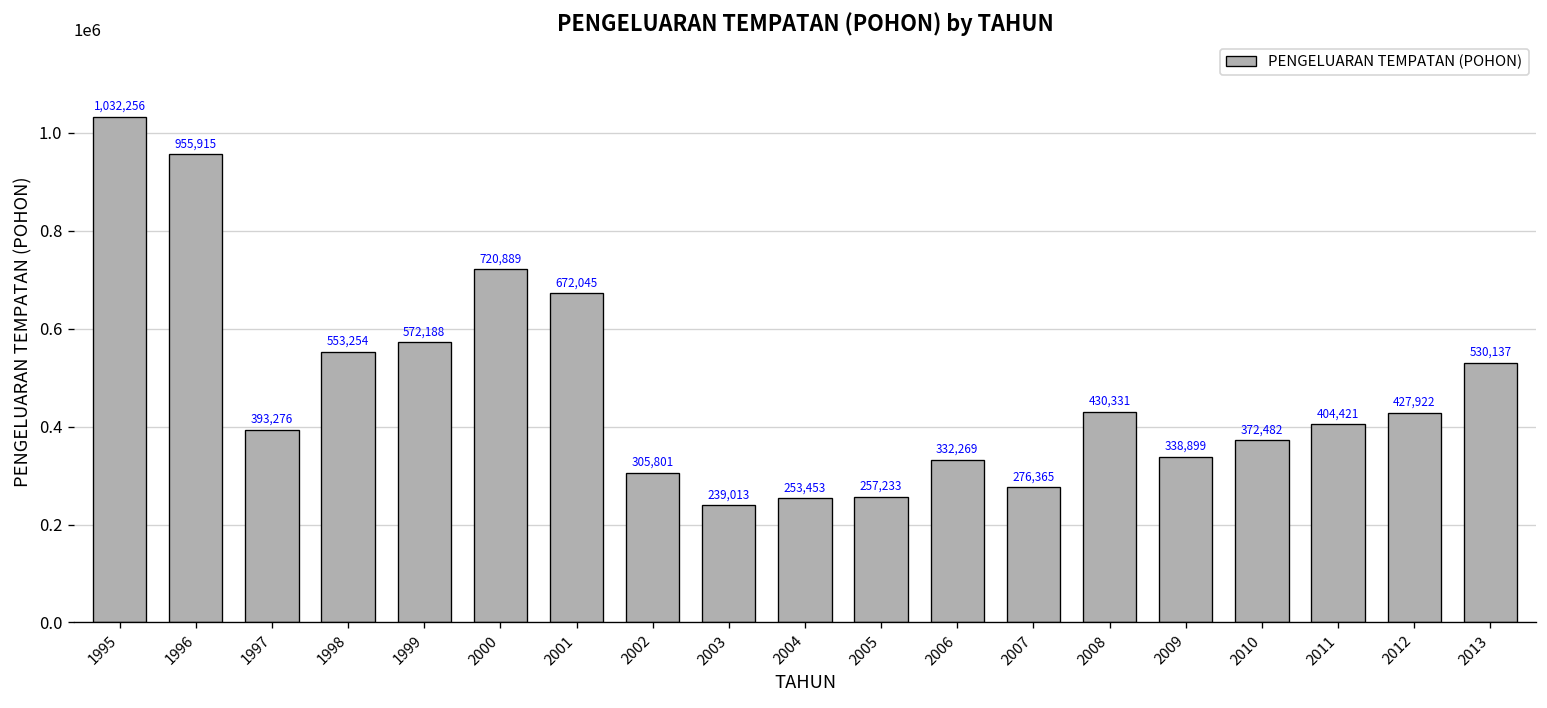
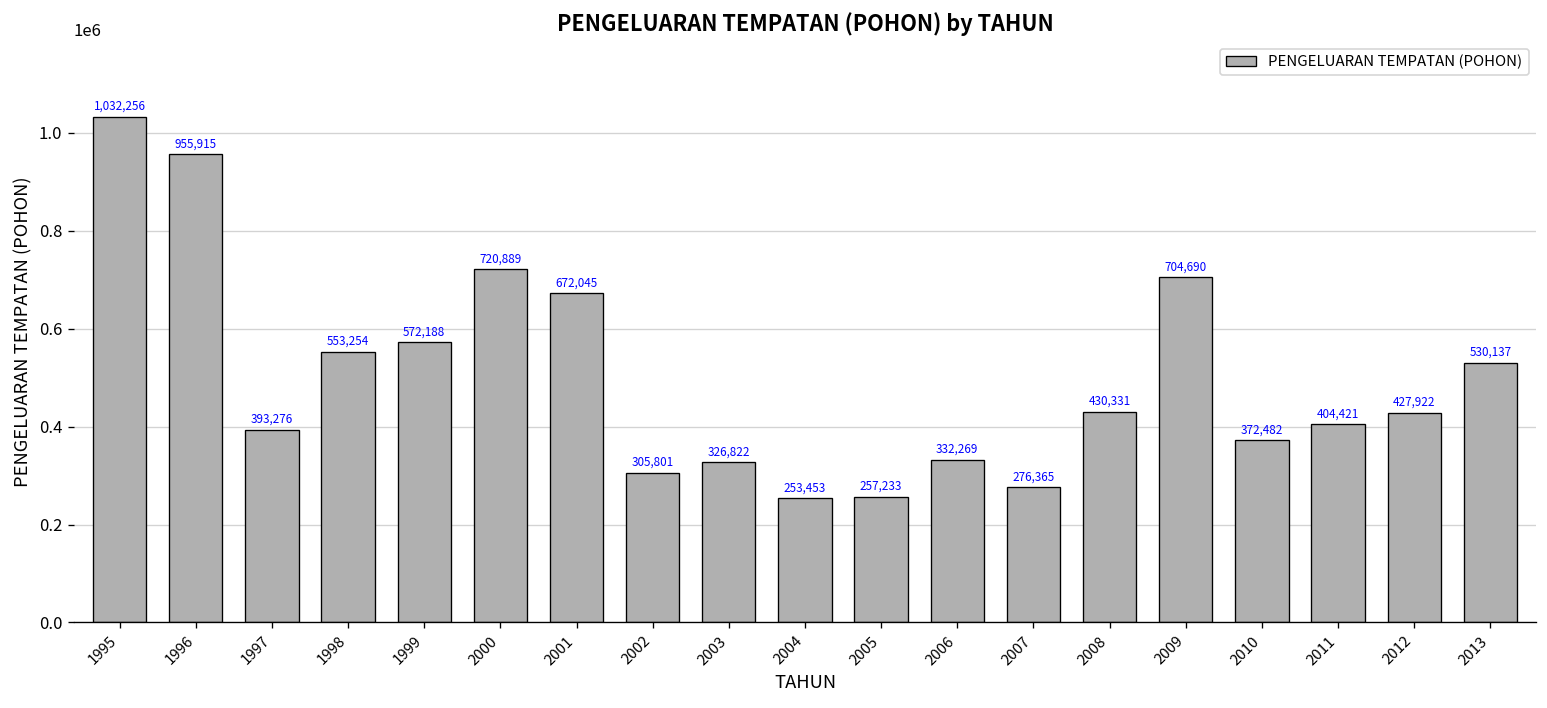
  {
    "1995": "1,032,256",
    "1996": "955,915",
    "1997": "393,276",
    "1998": "553,254",
    "1999": "572,188",
    "2000": "720,889",
    "2001": "672,045",
    "2002": "305,801",
-   "2003": "239,013",
+   "2003": "326,822",
    "2004": "253,453",
    "2005": "257,233",
    "2006": "332,269",
    "2007": "276,365",
    "2008": "430,331",
-   "2009": "338,899",
+   "2009": "704,690",
    "2010": "372,482",
    "2011": "404,421",
    "2012": "427,922",
    "2013": "530,137"
  }
